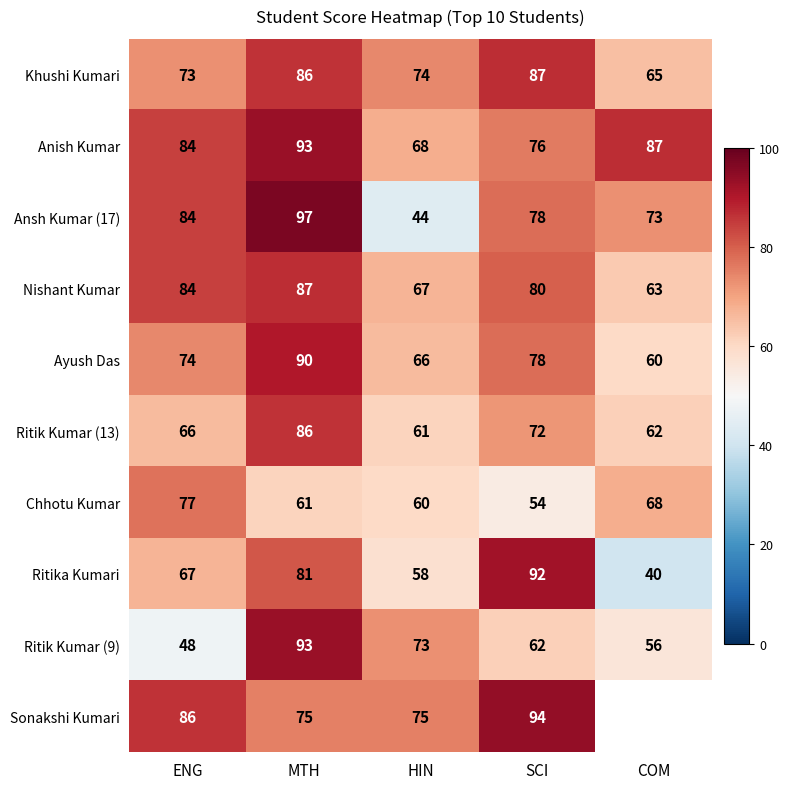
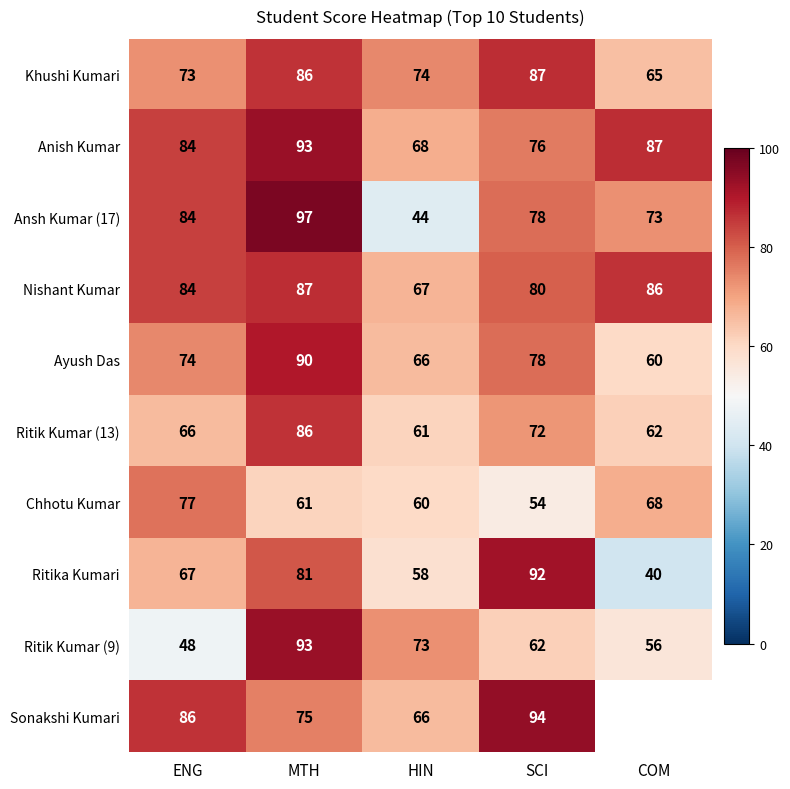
  {
    "Khushi Kumari": {
      "ENG": 73,
      "MTH": 86,
      "HIN": 74,
      "SCI": 87,
      "COM": 65
    },
    "Anish Kumar": {
      "ENG": 84,
      "MTH": 93,
      "HIN": 68,
      "SCI": 76,
      "COM": 87
    },
    "Ansh Kumar (17)": {
      "ENG": 84,
      "MTH": 97,
      "HIN": 44,
      "SCI": 78,
      "COM": 73
    },
    "Nishant Kumar": {
      "ENG": 84,
      "MTH": 87,
      "HIN": 67,
      "SCI": 80,
-     "COM": 63
+     "COM": 86
    },
    "Ayush Das": {
      "ENG": 74,
      "MTH": 90,
      "HIN": 66,
      "SCI": 78,
      "COM": 60
    },
    "Ritik Kumar (13)": {
      "ENG": 66,
      "MTH": 86,
      "HIN": 61,
      "SCI": 72,
      "COM": 62
    },
    "Chhotu Kumar": {
      "ENG": 77,
      "MTH": 61,
      "HIN": 60,
      "SCI": 54,
      "COM": 68
    },
    "Ritika Kumari": {
      "ENG": 67,
      "MTH": 81,
      "HIN": 58,
      "SCI": 92,
      "COM": 40
    },
    "Ritik Kumar (9)": {
      "ENG": 48,
      "MTH": 93,
      "HIN": 73,
      "SCI": 62,
      "COM": 56
    },
    "Sonakshi Kumari": {
      "ENG": 86,
      "MTH": 75,
-     "HIN": 75,
+     "HIN": 66,
      "SCI": 94
    }
  }
